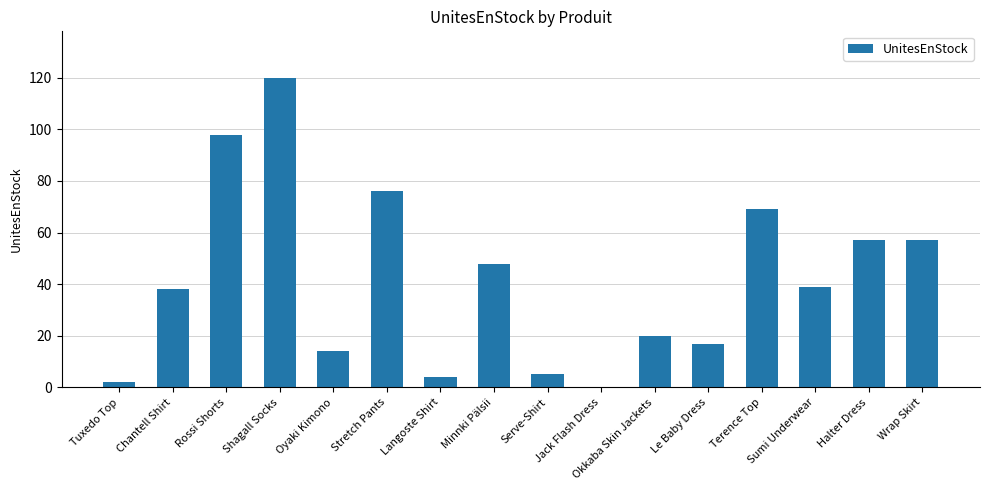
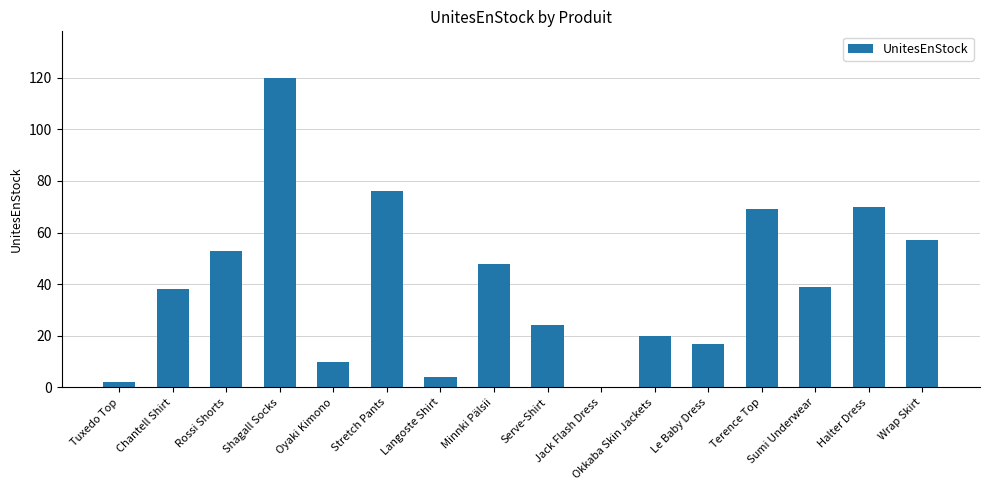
  {
    "Tuxedo Top": 2,
    "Chantell Shirt": 38,
-   "Rossi Shorts": 98,
+   "Rossi Shorts": 53,
    "Shagall Socks": 120,
-   "Oyaki Kimono": 14,
+   "Oyaki Kimono": 10,
    "Stretch Pants": 76,
    "Langoste Shirt": 4,
    "Minnki Pälsii": 48,
-   "Serve-Shirt": 5,
+   "Serve-Shirt": 24,
    "Jack Flash Dress": 0,
    "Okkaba Skin Jackets": 20,
    "Le Baby Dress": 17,
    "Terence Top": 69,
    "Sumi Underwear": 39,
-   "Halter Dress": 57,
+   "Halter Dress": 70,
    "Wrap Skirt": 57
  }
